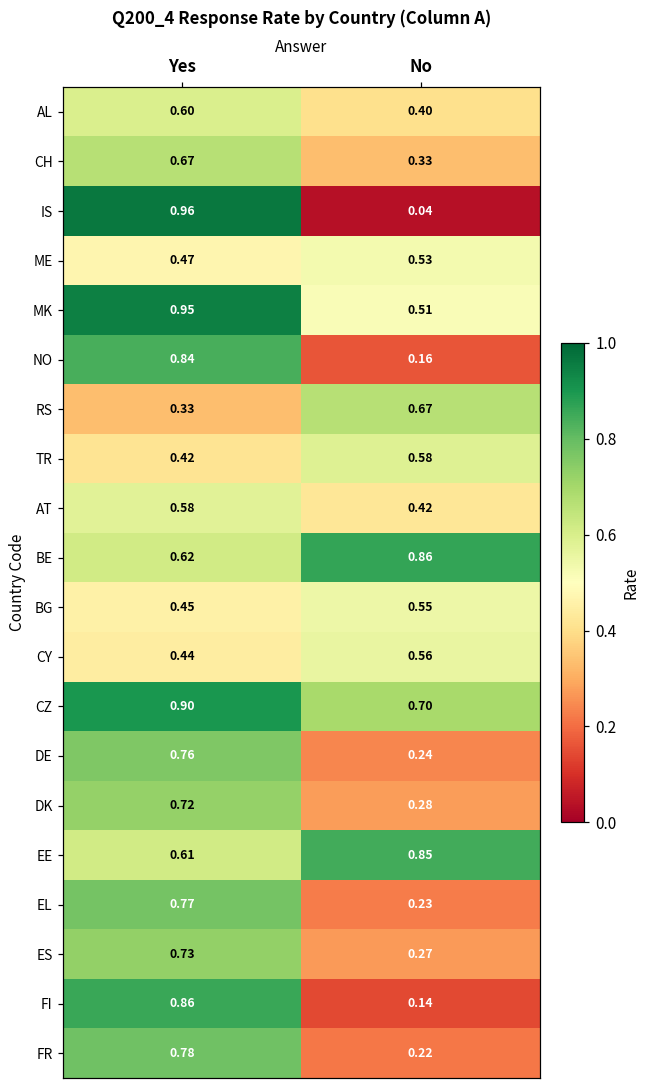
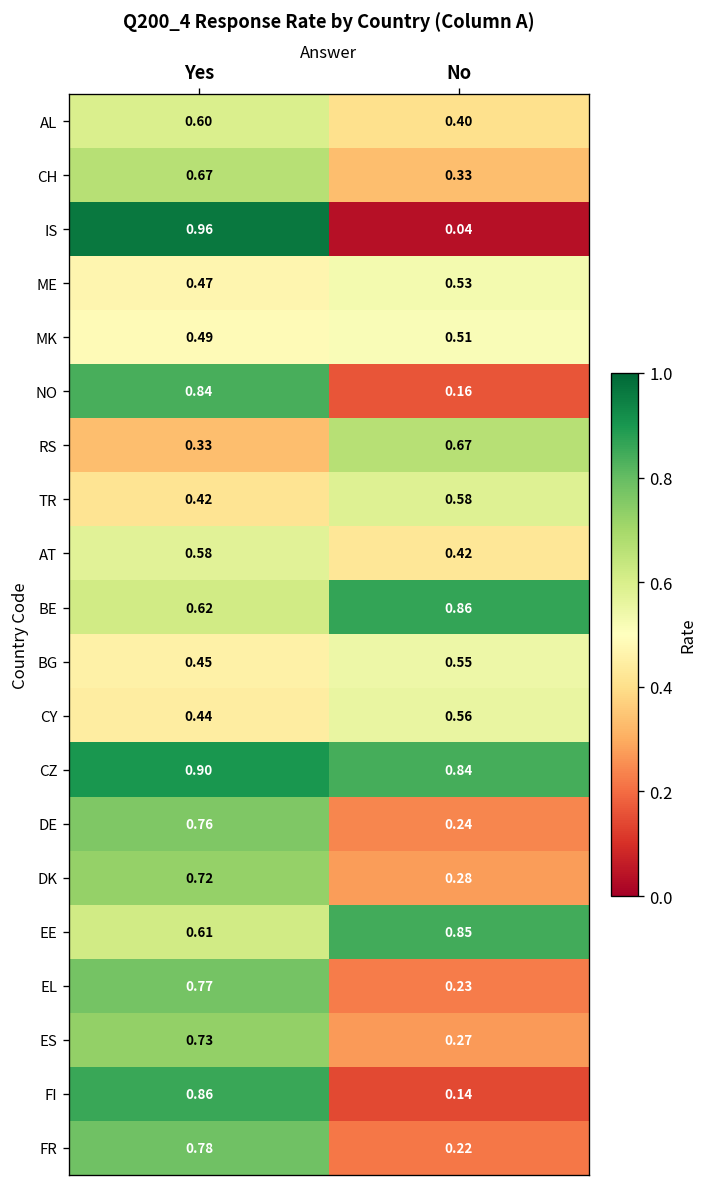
  {
    "AL": {
      "Yes": 0.60,
      "No": 0.40
    },
    "CH": {
      "Yes": 0.67,
      "No": 0.33
    },
    "IS": {
      "Yes": 0.96,
      "No": 0.04
    },
    "ME": {
      "Yes": 0.47,
      "No": 0.53
    },
    "MK": {
-     "Yes": 0.95,
+     "Yes": 0.49,
      "No": 0.51
    },
    "NO": {
      "Yes": 0.84,
      "No": 0.16
    },
    "RS": {
      "Yes": 0.33,
      "No": 0.67
    },
    "TR": {
      "Yes": 0.42,
      "No": 0.58
    },
    "AT": {
      "Yes": 0.58,
      "No": 0.42
    },
    "BE": {
      "Yes": 0.62,
      "No": 0.86
    },
    "BG": {
      "Yes": 0.45,
      "No": 0.55
    },
    "CY": {
      "Yes": 0.44,
      "No": 0.56
    },
    "CZ": {
      "Yes": 0.90,
-     "No": 0.70
+     "No": 0.84
    },
    "DE": {
      "Yes": 0.76,
      "No": 0.24
    },
    "DK": {
      "Yes": 0.72,
      "No": 0.28
    },
    "EE": {
      "Yes": 0.61,
      "No": 0.85
    },
    "EL": {
      "Yes": 0.77,
      "No": 0.23
    },
    "ES": {
      "Yes": 0.73,
      "No": 0.27
    },
    "FI": {
      "Yes": 0.86,
      "No": 0.14
    },
    "FR": {
      "Yes": 0.78,
      "No": 0.22
    }
  }
